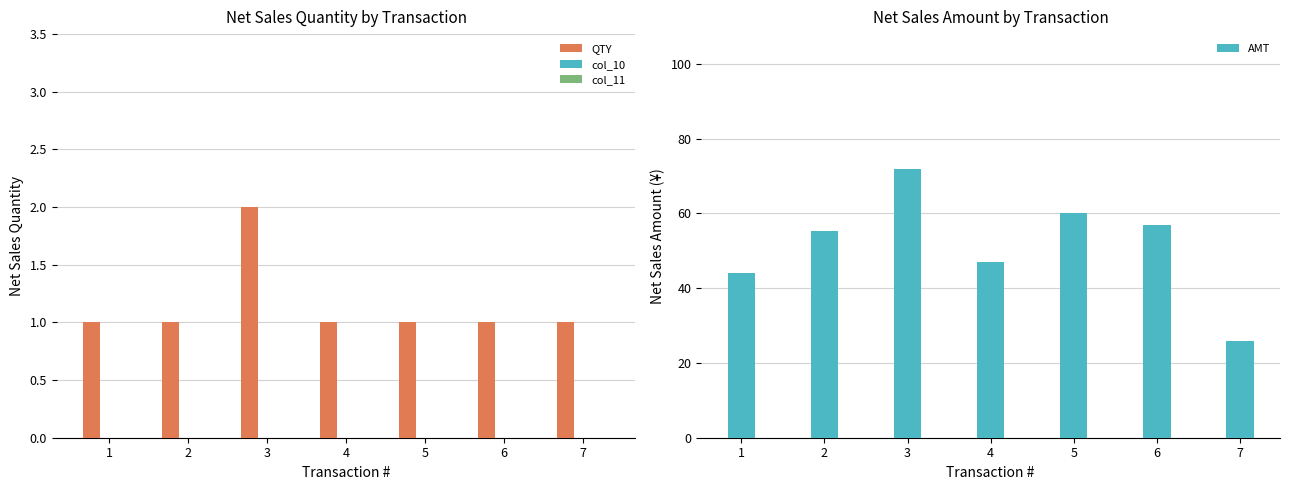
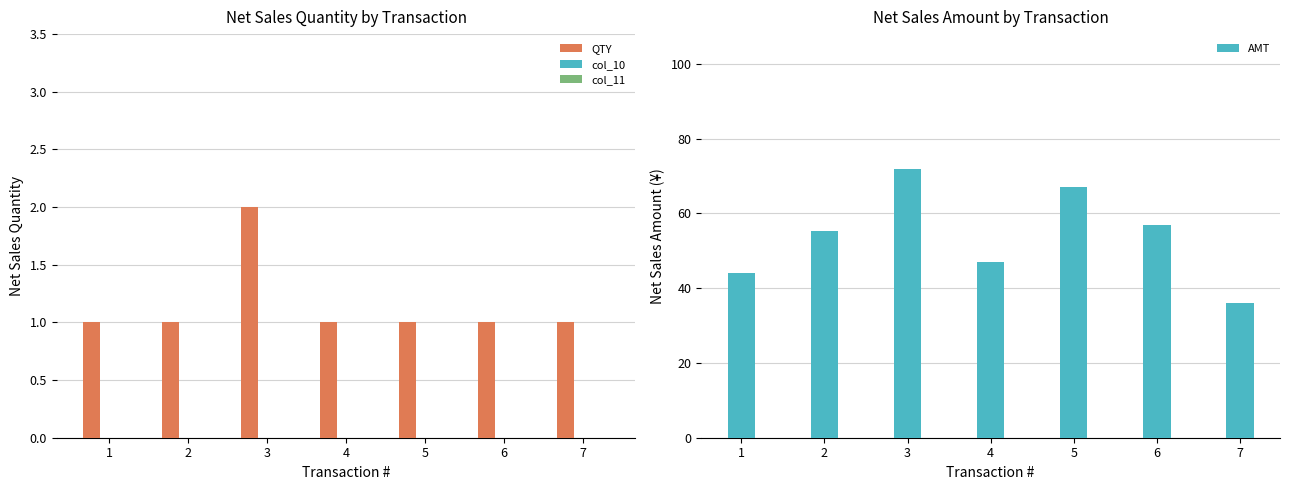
  {
    "Net Sales Quantity by Transaction": {
      "QTY": {
        "1": 1.00,
        "2": 1.00,
        "3": 2.00,
        "4": 1.00,
        "5": 1.00,
        "6": 1.00,
        "7": 1.00
      },
      "col_10": {
        "1": 0.00,
        "2": 0.00,
        "3": 0.00,
        "4": 0.00,
        "5": 0.00,
        "6": 0.00,
        "7": 0.00
      },
      "col_11": {
        "1": 0.00,
        "2": 0.00,
        "3": 0.00,
        "4": 0.00,
        "5": 0.00,
        "6": 0.00,
        "7": 0.00
      }
    },
    "Net Sales Amount by Transaction": {
      "1": 44,
      "2": 55,
      "3": 72,
      "4": 47,
-     "5": 60,
+     "5": 67,
      "6": 57,
-     "7": 26
+     "7": 36
    }
  }
